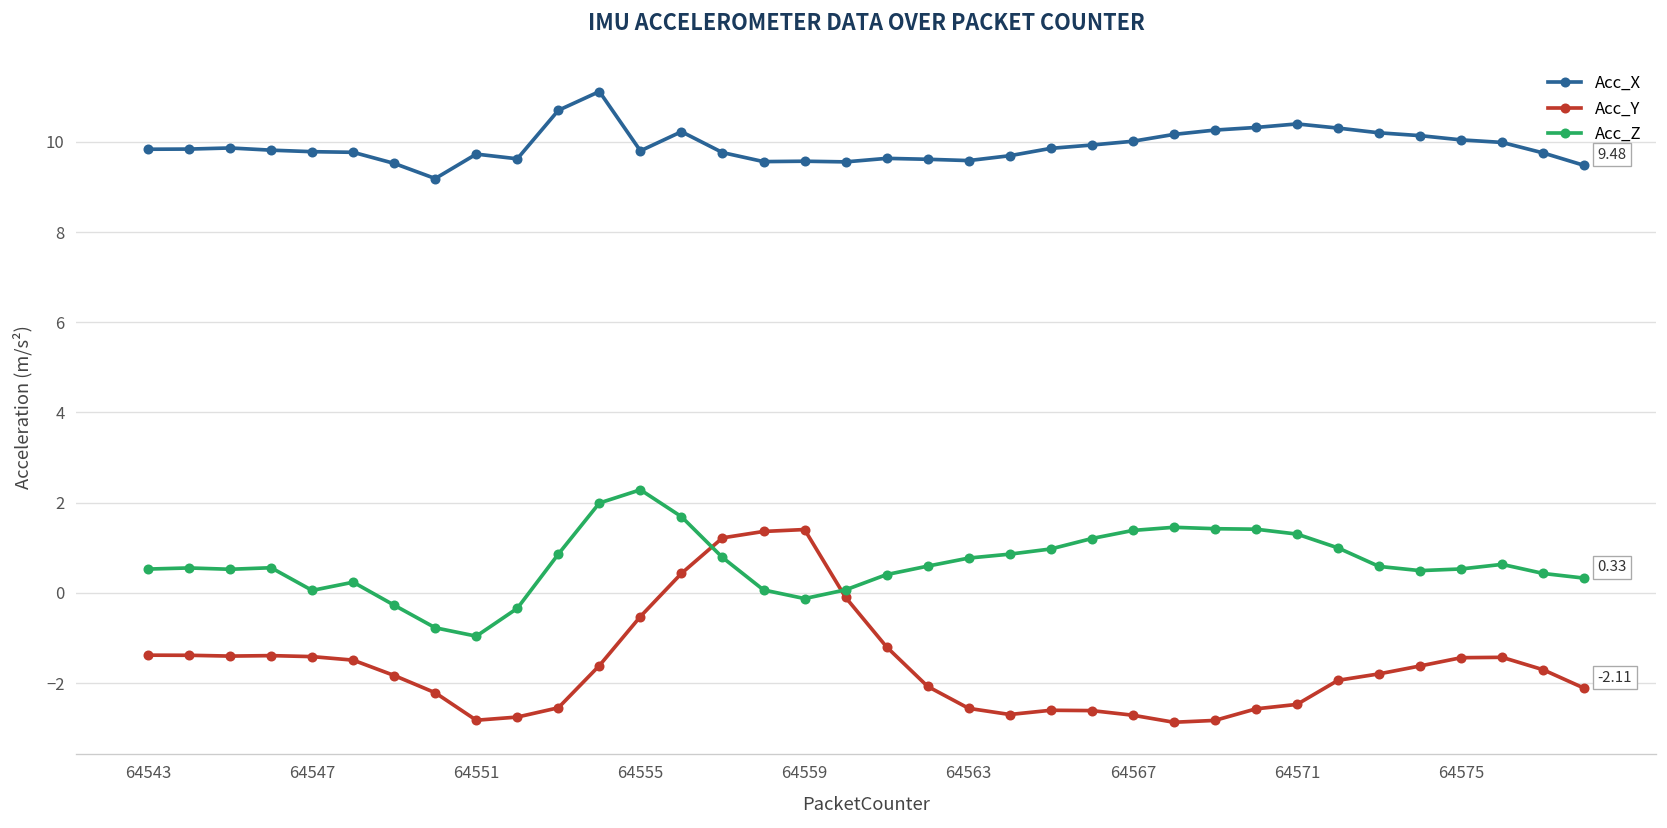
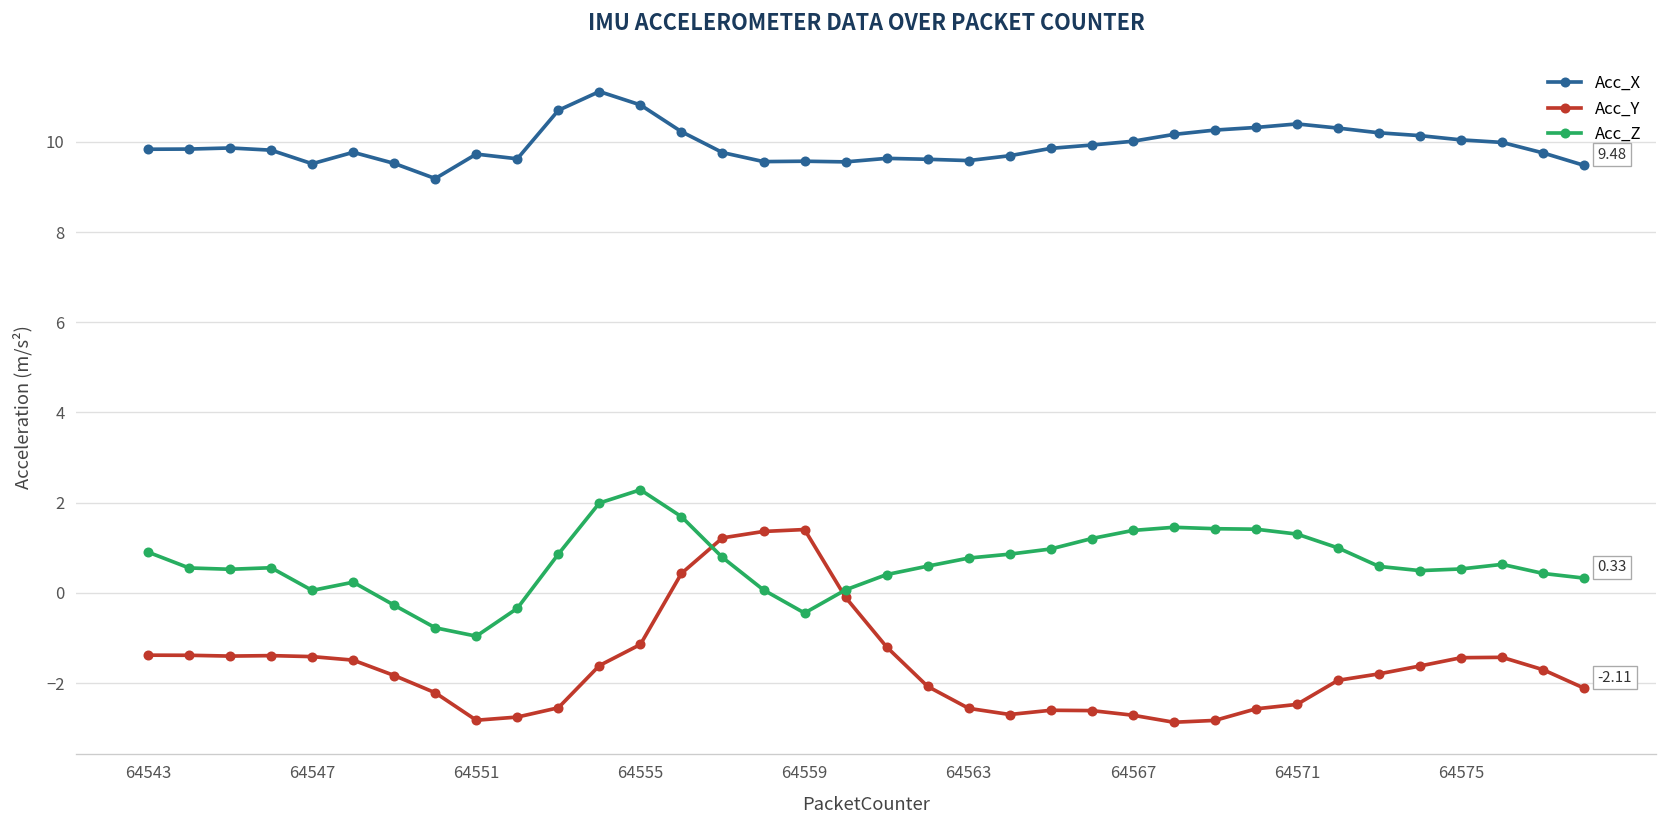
  {
    "Acc_X": {
      "64543": 9.8,
-     "64547": 9.8,
+     "64547": 9.5,
      "64551": 9.7,
-     "64555": 9.8,
+     "64555": 10.8,
      "64559": 9.6,
      "64563": 9.6,
      "64567": 10.0,
      "64571": 10.4,
      "64575": 10.0
    },
    "Acc_Y": {
      "64543": -1.4,
      "64547": -1.4,
      "64551": -2.8,
-     "64555": -0.5,
+     "64555": -1.1,
      "64559": 1.4,
      "64563": -2.6,
      "64567": -2.7,
      "64571": -2.5,
      "64575": -1.4
    },
    "Acc_Z": {
-     "64543": 0.5,
+     "64543": 0.9,
      "64547": 0.1,
      "64551": -1.0,
      "64555": 2.3,
-     "64559": -0.1,
+     "64559": -0.4,
      "64563": 0.8,
      "64567": 1.4,
      "64571": 1.3,
      "64575": 0.5
    }
  }
